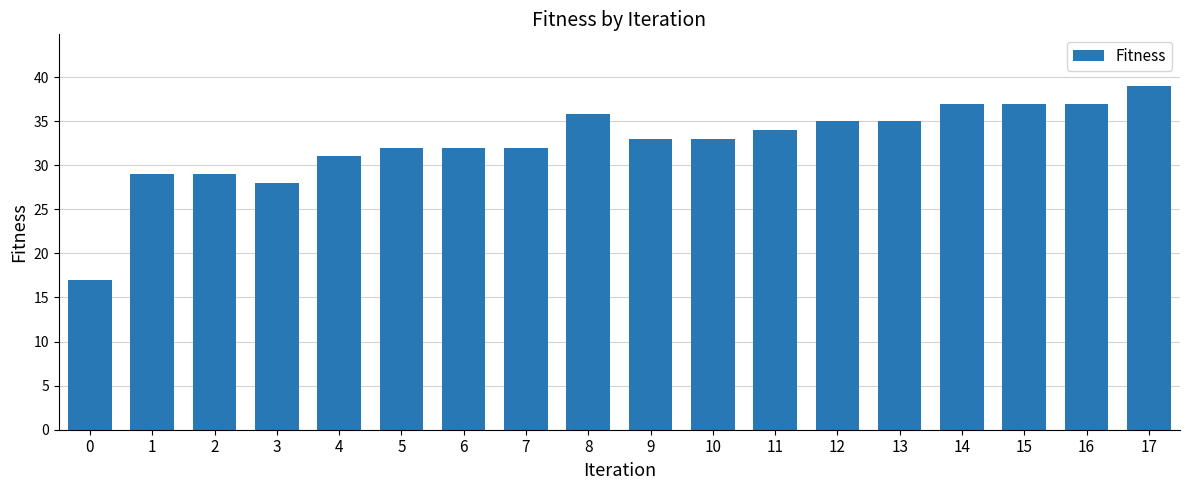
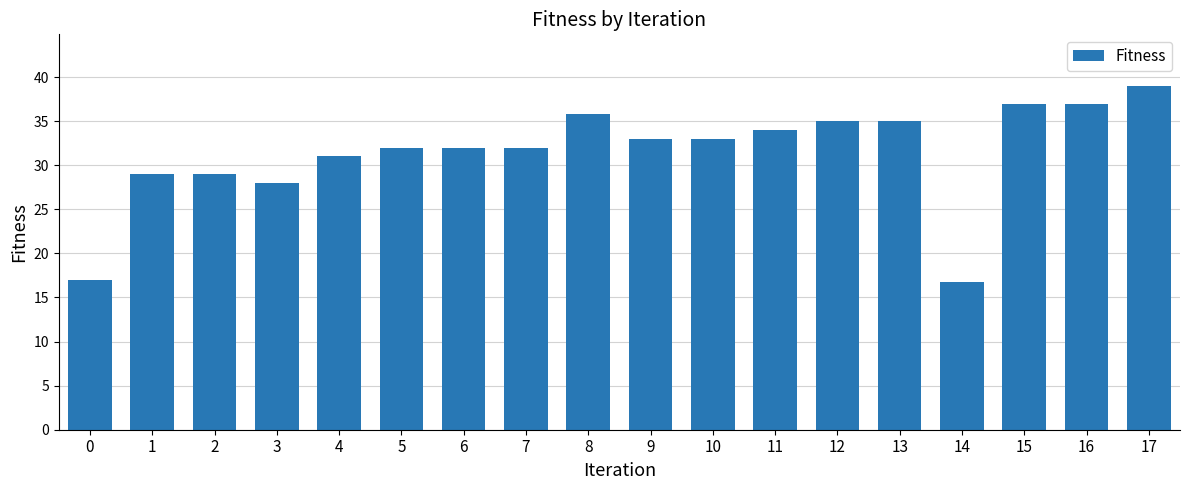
  {
    "0": 17,
    "1": 29,
    "2": 29,
    "3": 28,
    "4": 31,
    "5": 32,
    "6": 32,
    "7": 32,
    "8": 36,
    "9": 33,
    "10": 33,
    "11": 34,
    "12": 35,
    "13": 35,
-   "14": 37,
+   "14": 17,
    "15": 37,
    "16": 37,
    "17": 39
  }
